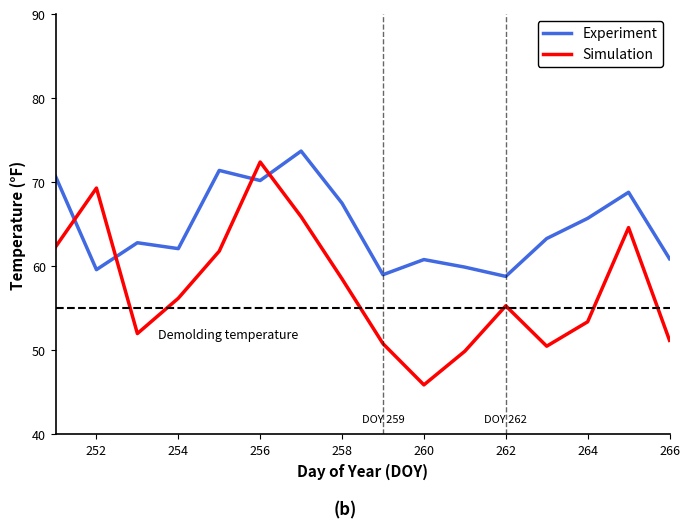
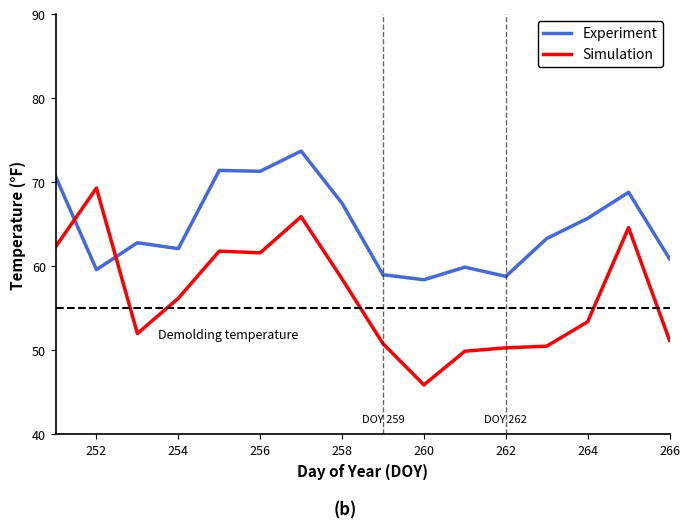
  {
    "Experiment": {
      "252": 60,
      "254": 62,
-     "256": 70,
+     "256": 71,
      "258": 68,
-     "260": 61,
+     "260": 58,
      "262": 59,
      "264": 66,
      "266": 61
    },
    "Simulation": {
      "252": 69,
      "254": 56,
-     "256": 72,
+     "256": 62,
      "258": 59,
      "260": 46,
-     "262": 55,
+     "262": 50,
      "264": 53,
      "266": 51
    }
  }
